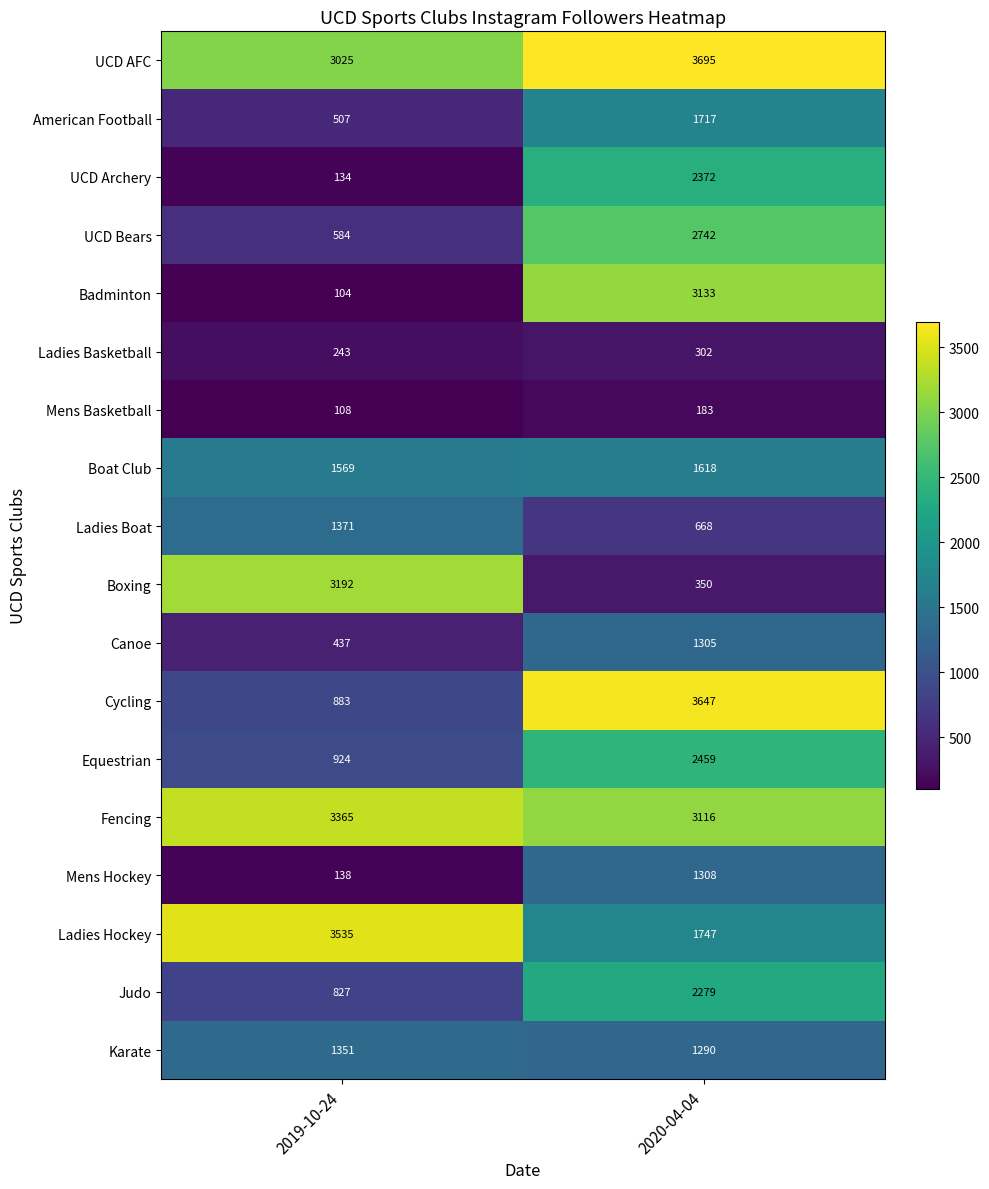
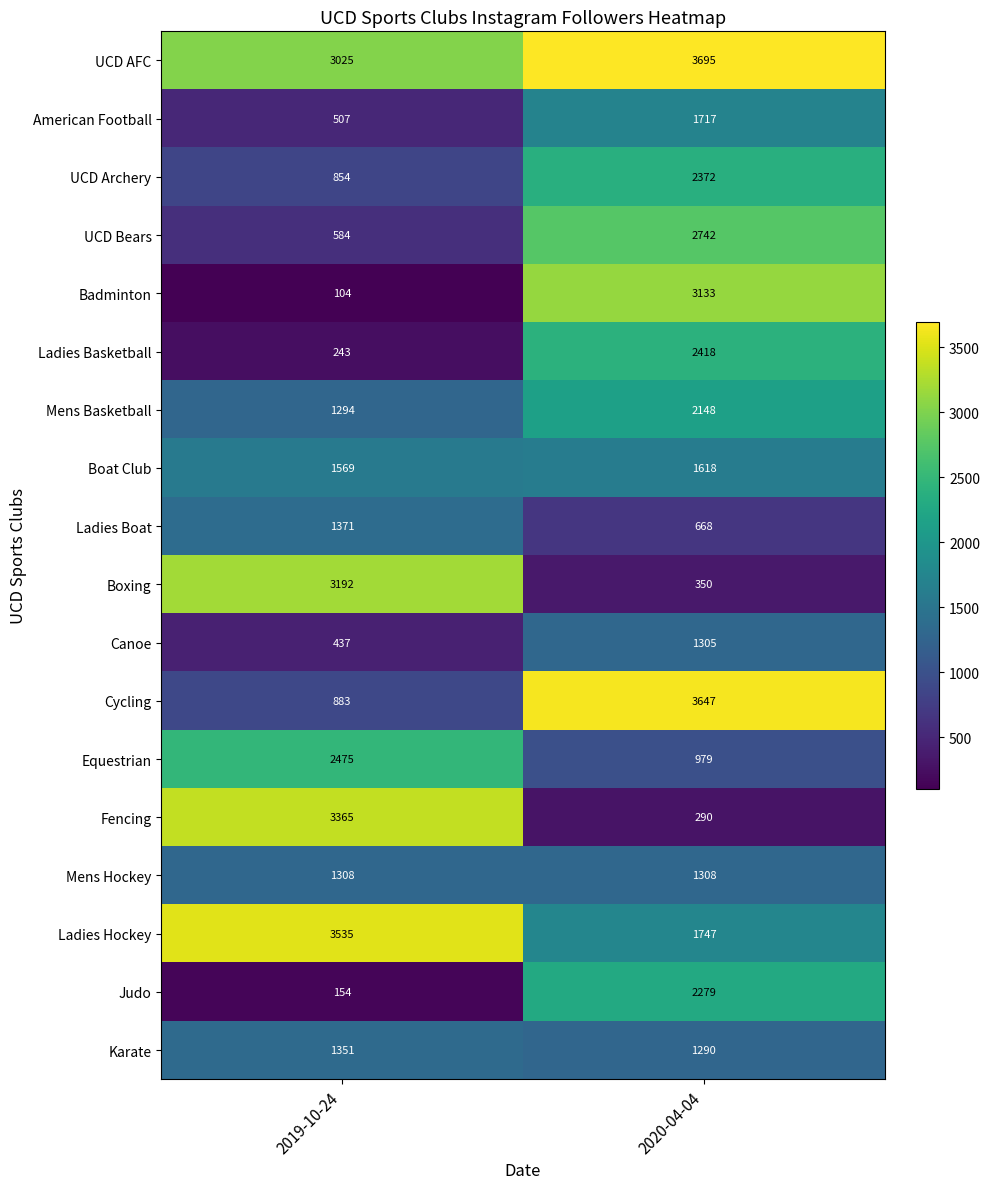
  {
    "UCD AFC": {
      "2019-10-24": 3025,
      "2020-04-04": 3695
    },
    "American Football": {
      "2019-10-24": 507,
      "2020-04-04": 1717
    },
    "UCD Archery": {
-     "2019-10-24": 134,
+     "2019-10-24": 854,
      "2020-04-04": 2372
    },
    "UCD Bears": {
      "2019-10-24": 584,
      "2020-04-04": 2742
    },
    "Badminton": {
      "2019-10-24": 104,
      "2020-04-04": 3133
    },
    "Ladies Basketball": {
      "2019-10-24": 243,
-     "2020-04-04": 302
+     "2020-04-04": 2418
    },
    "Mens Basketball": {
-     "2019-10-24": 108,
-     "2020-04-04": 183
+     "2019-10-24": 1294,
+     "2020-04-04": 2148
    },
    "Boat Club": {
      "2019-10-24": 1569,
      "2020-04-04": 1618
    },
    "Ladies Boat": {
      "2019-10-24": 1371,
      "2020-04-04": 668
    },
    "Boxing": {
      "2019-10-24": 3192,
      "2020-04-04": 350
    },
    "Canoe": {
      "2019-10-24": 437,
      "2020-04-04": 1305
    },
    "Cycling": {
      "2019-10-24": 883,
      "2020-04-04": 3647
    },
    "Equestrian": {
-     "2019-10-24": 924,
-     "2020-04-04": 2459
+     "2019-10-24": 2475,
+     "2020-04-04": 979
    },
    "Fencing": {
      "2019-10-24": 3365,
-     "2020-04-04": 3116
+     "2020-04-04": 290
    },
    "Mens Hockey": {
-     "2019-10-24": 138,
+     "2019-10-24": 1308,
      "2020-04-04": 1308
    },
    "Ladies Hockey": {
      "2019-10-24": 3535,
      "2020-04-04": 1747
    },
    "Judo": {
-     "2019-10-24": 827,
+     "2019-10-24": 154,
      "2020-04-04": 2279
    },
    "Karate": {
      "2019-10-24": 1351,
      "2020-04-04": 1290
    }
  }
